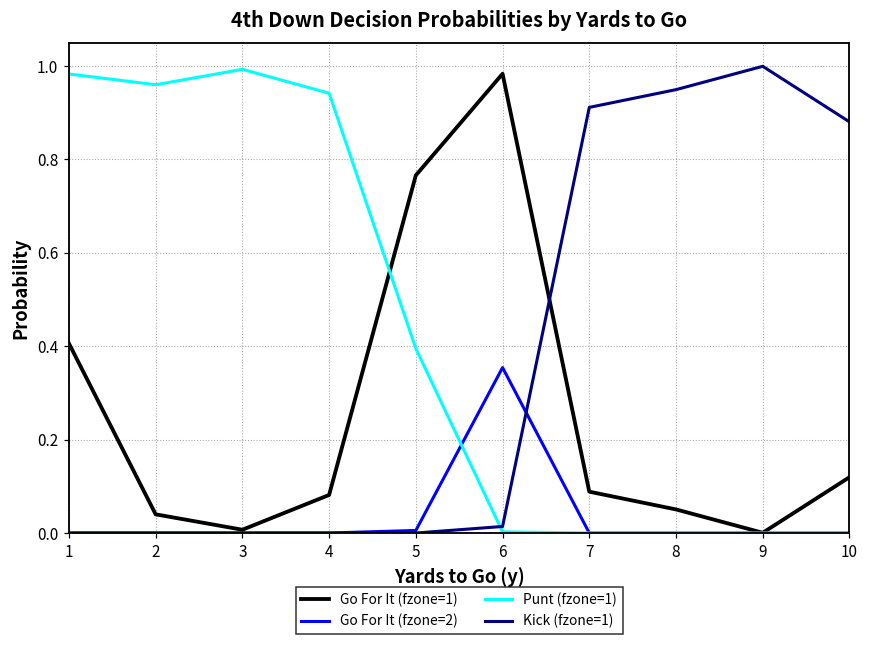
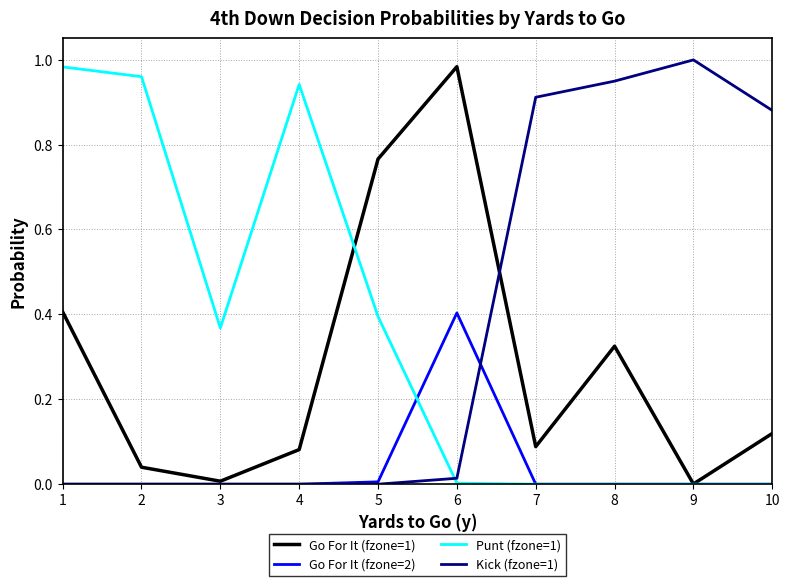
  {
    "Go For It (fzone=1)": {
      "1": 0.41,
      "2": 0.04,
      "3": 0.01,
      "4": 0.08,
      "5": 0.77,
      "6": 0.98,
      "7": 0.09,
-     "8": 0.05,
+     "8": 0.33,
      "10": 0.12
    },
    "Go For It (fzone=2)": {
-     "6": 0.35
+     "6": 0.40
    },
    "Punt (fzone=1)": {
      "1": 0.98,
      "2": 0.96,
-     "3": 0.99,
+     "3": 0.37,
      "4": 0.94,
      "5": 0.40,
      "6": 0.00
    },
    "Kick (fzone=1)": {
      "6": 0.01,
      "7": 0.91,
      "8": 0.95,
      "9": 1.00,
      "10": 0.88
    }
  }
